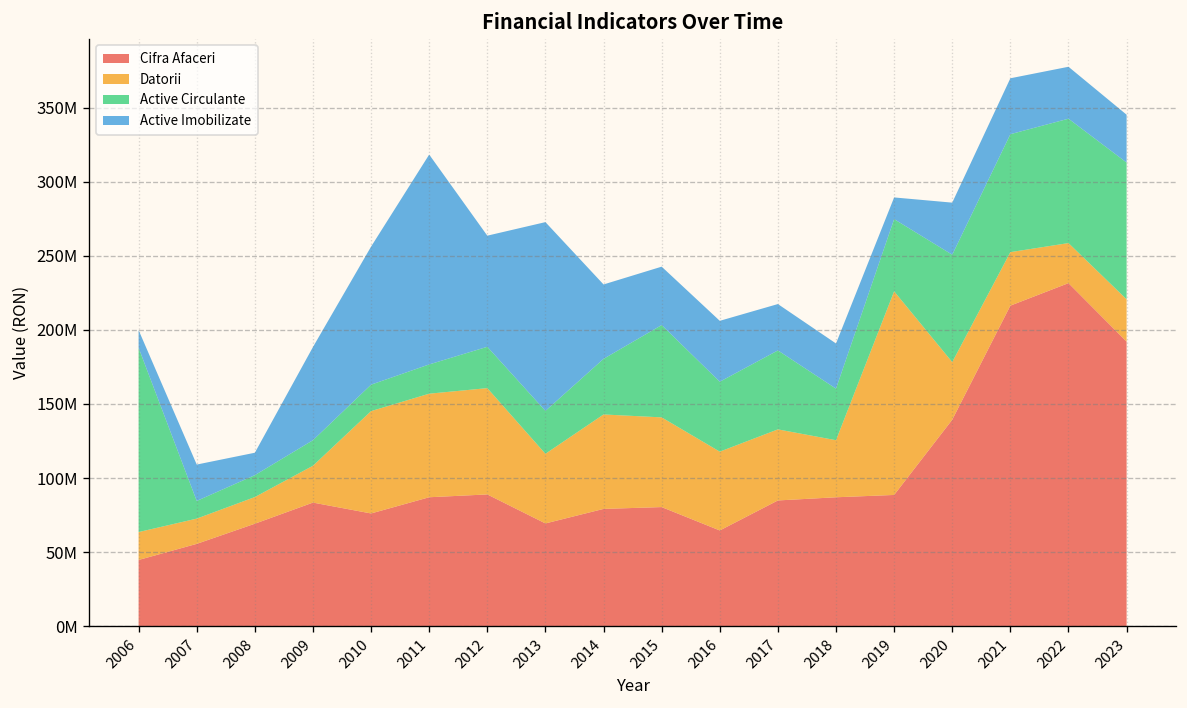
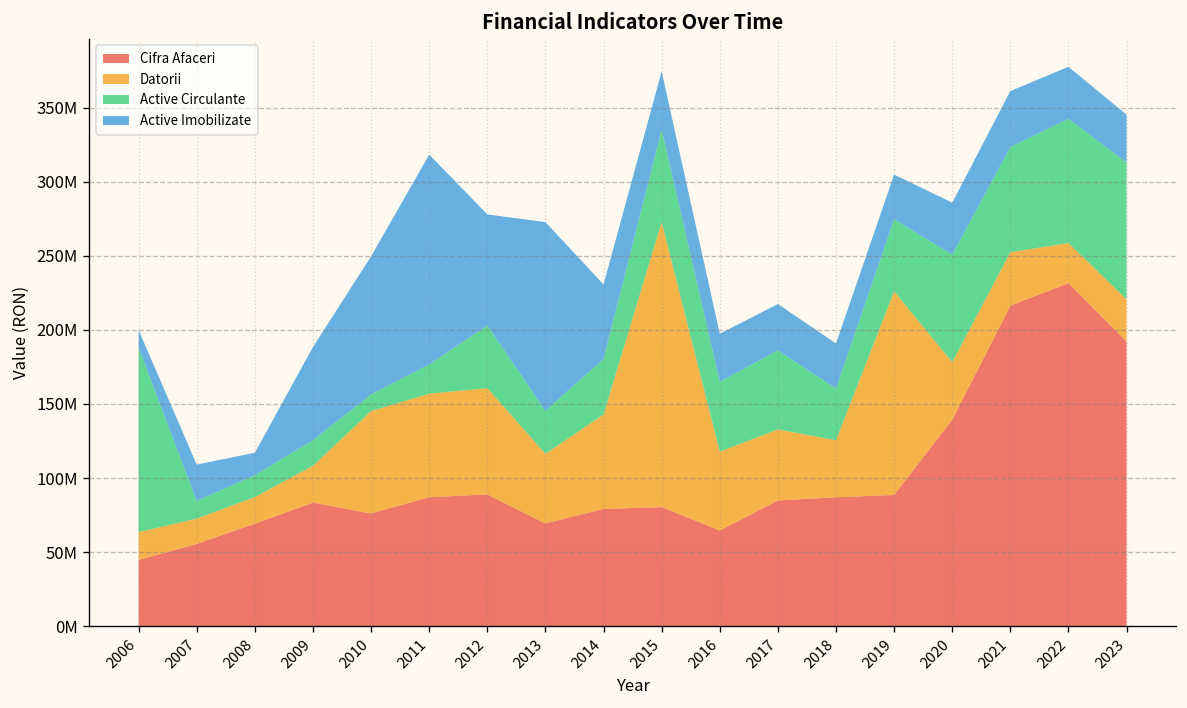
  {
    "Cifra Afaceri": {
      "2006": 45000000,
      "2007": 56000000,
      "2008": 69000000,
      "2009": 83000000,
      "2010": 76000000,
      "2011": 87000000,
      "2012": 89000000,
      "2013": 69000000,
      "2014": 79000000,
      "2015": 80000000,
      "2016": 65000000,
      "2017": 85000000,
      "2018": 87000000,
      "2019": 89000000,
      "2020": 139000000,
      "2021": 216000000,
      "2022": 232000000,
      "2023": 192000000
    },
    "Datorii": {
      "2006": 19000000,
      "2007": 17000000,
      "2008": 18000000,
      "2009": 25000000,
      "2010": 69000000,
      "2011": 70000000,
      "2012": 72000000,
      "2013": 47000000,
      "2014": 64000000,
-     "2015": 61000000,
+     "2015": 193000000,
      "2016": 53000000,
      "2017": 48000000,
      "2018": 39000000,
      "2019": 138000000,
      "2020": 39000000,
      "2021": 36000000,
      "2022": 27000000,
      "2023": 29000000
    },
    "Active Circulante": {
      "2006": 124000000,
      "2007": 12000000,
      "2008": 15000000,
      "2009": 17000000,
-     "2010": 18000000,
+     "2010": 11000000,
      "2011": 20000000,
-     "2012": 28000000,
+     "2012": 42000000,
      "2013": 29000000,
      "2014": 38000000,
      "2015": 62000000,
      "2016": 47000000,
      "2017": 53000000,
      "2018": 35000000,
      "2019": 49000000,
      "2020": 73000000,
-     "2021": 80000000,
+     "2021": 71000000,
      "2022": 84000000,
      "2023": 92000000
    },
    "Active Imobilizate": {
      "2006": 12000000,
      "2007": 25000000,
      "2008": 15000000,
      "2009": 63000000,
      "2010": 93000000,
      "2011": 142000000,
      "2012": 75000000,
      "2013": 128000000,
      "2014": 50000000,
      "2015": 39000000,
-     "2016": 41000000,
+     "2016": 32000000,
      "2017": 31000000,
      "2018": 31000000,
-     "2019": 15000000,
+     "2019": 30000000,
      "2020": 35000000,
      "2021": 38000000,
      "2022": 35000000,
      "2023": 32000000
    }
  }
